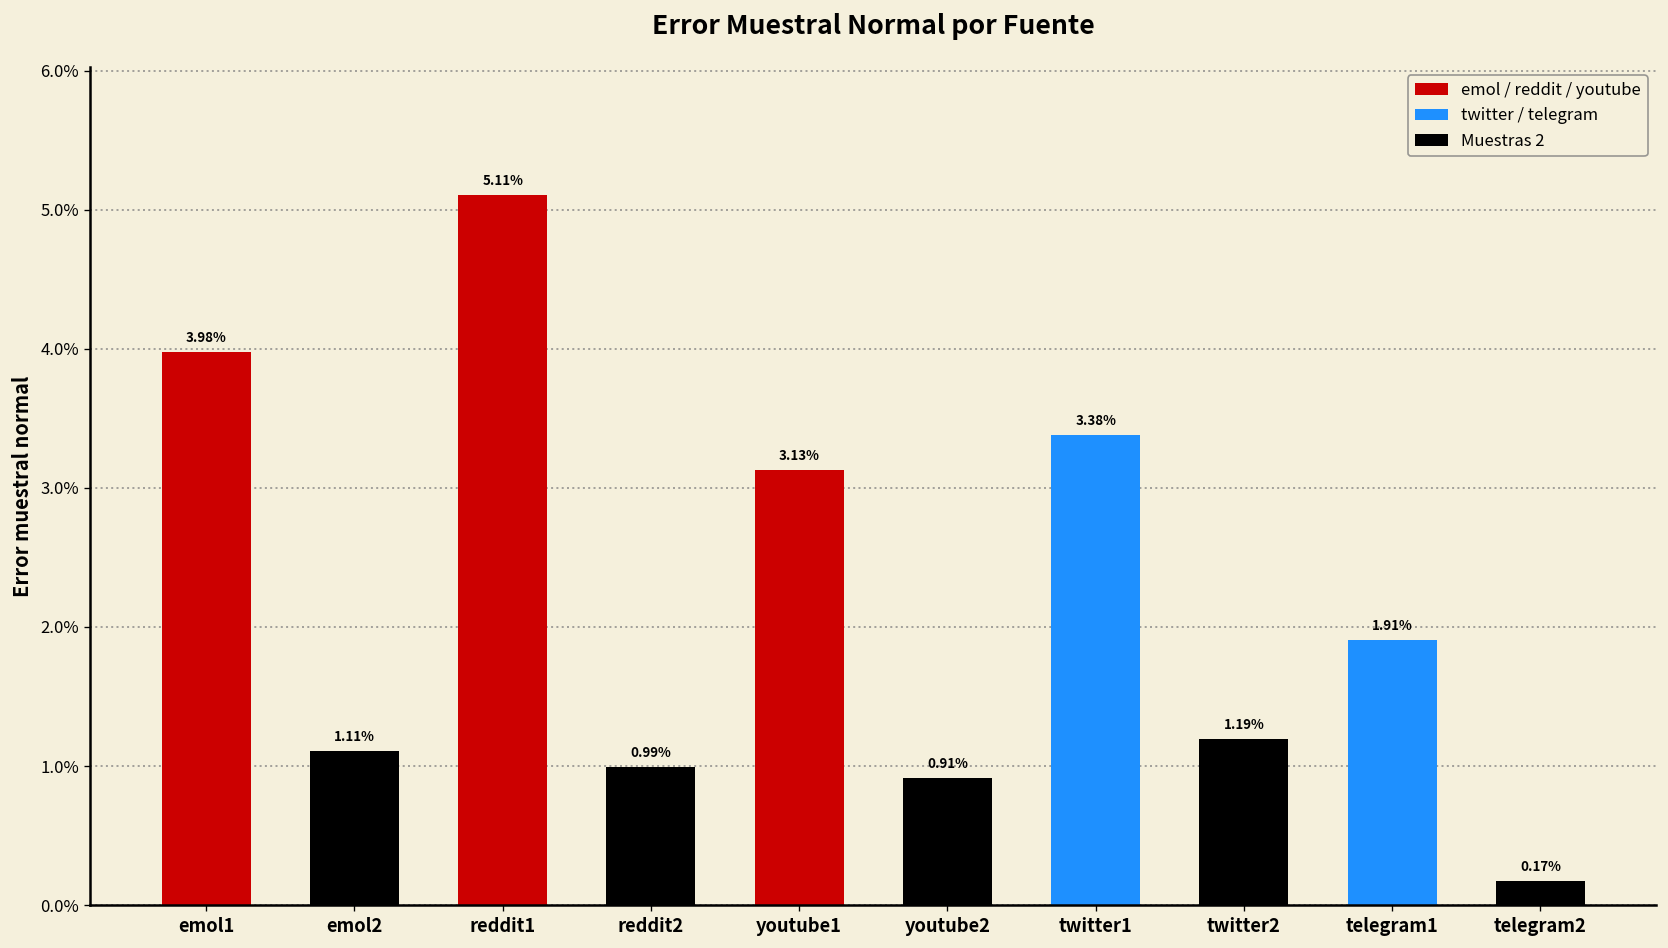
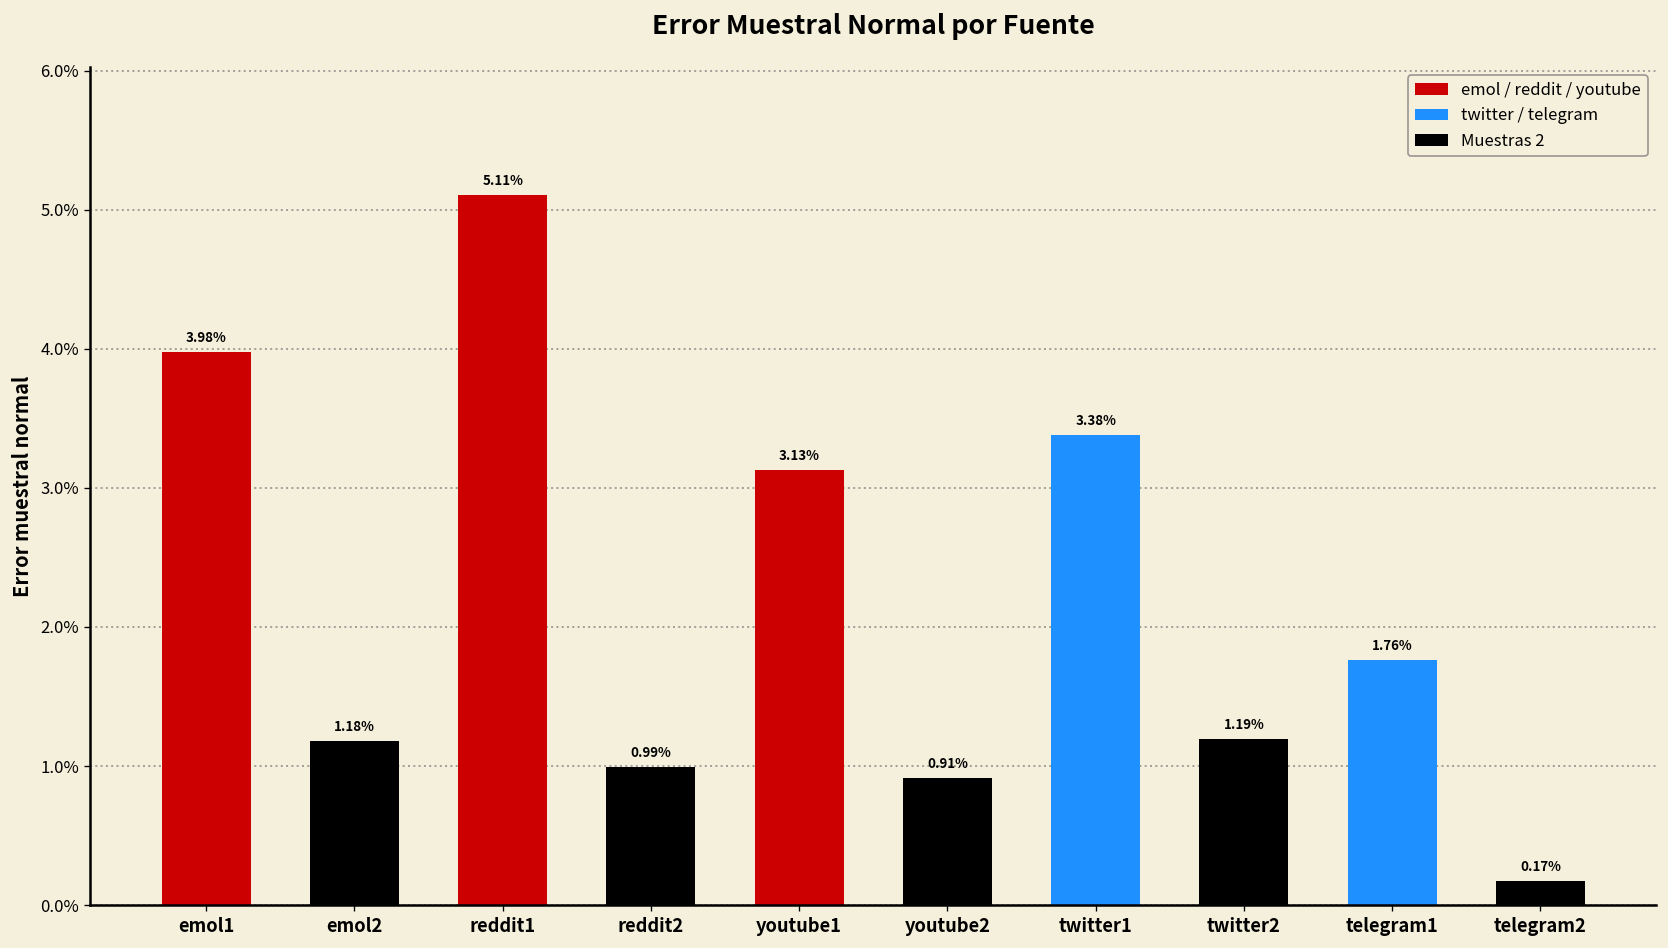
  {
    "emol1": "3.98%",
-   "emol2": "1.11%",
+   "emol2": "1.18%",
    "reddit1": "5.11%",
    "reddit2": "0.99%",
    "youtube1": "3.13%",
    "youtube2": "0.91%",
    "twitter1": "3.38%",
    "twitter2": "1.19%",
-   "telegram1": "1.91%",
+   "telegram1": "1.76%",
    "telegram2": "0.17%"
  }
